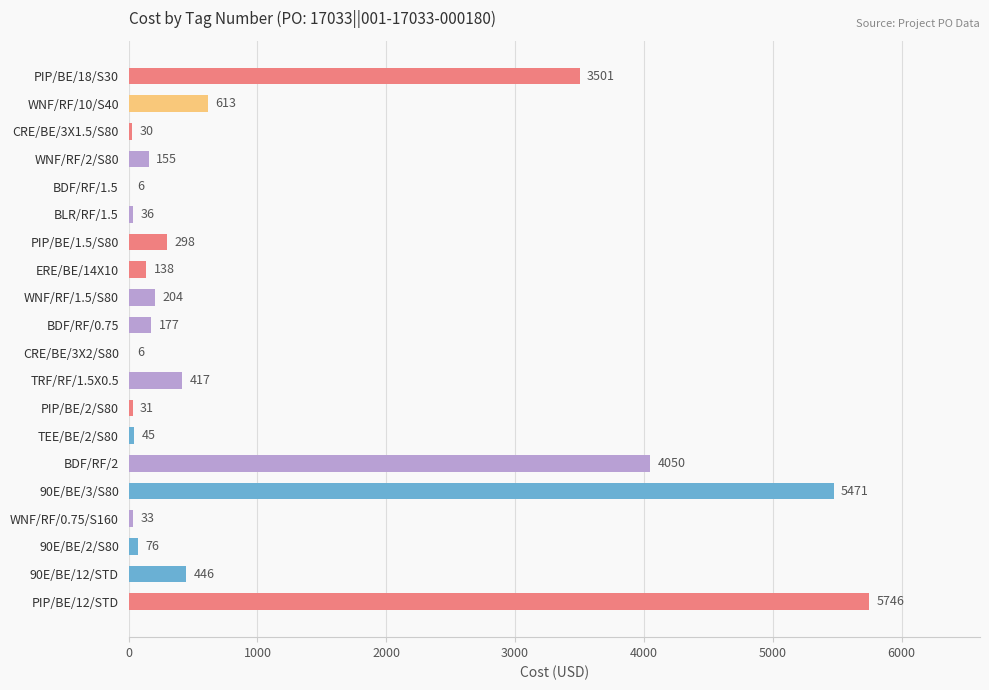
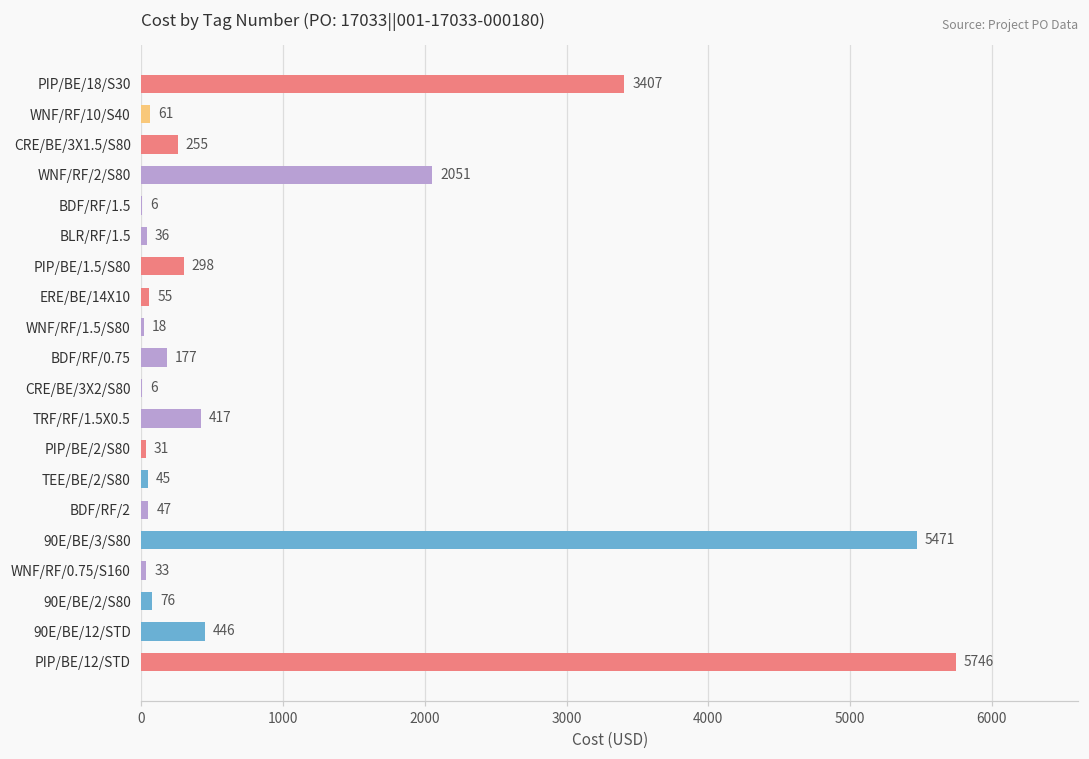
  {
-   "PIP/BE/18/S30": 3501,
-   "WNF/RF/10/S40": 613,
-   "CRE/BE/3X1.5/S80": 30,
-   "WNF/RF/2/S80": 155,
+   "PIP/BE/18/S30": 3407,
+   "WNF/RF/10/S40": 61,
+   "CRE/BE/3X1.5/S80": 255,
+   "WNF/RF/2/S80": 2051,
    "BDF/RF/1.5": 6,
    "BLR/RF/1.5": 36,
    "PIP/BE/1.5/S80": 298,
-   "ERE/BE/14X10": 138,
-   "WNF/RF/1.5/S80": 204,
+   "ERE/BE/14X10": 55,
+   "WNF/RF/1.5/S80": 18,
    "BDF/RF/0.75": 177,
    "CRE/BE/3X2/S80": 6,
    "TRF/RF/1.5X0.5": 417,
    "PIP/BE/2/S80": 31,
    "TEE/BE/2/S80": 45,
-   "BDF/RF/2": 4050,
+   "BDF/RF/2": 47,
    "90E/BE/3/S80": 5471,
    "WNF/RF/0.75/S160": 33,
    "90E/BE/2/S80": 76,
    "90E/BE/12/STD": 446,
    "PIP/BE/12/STD": 5746
  }
